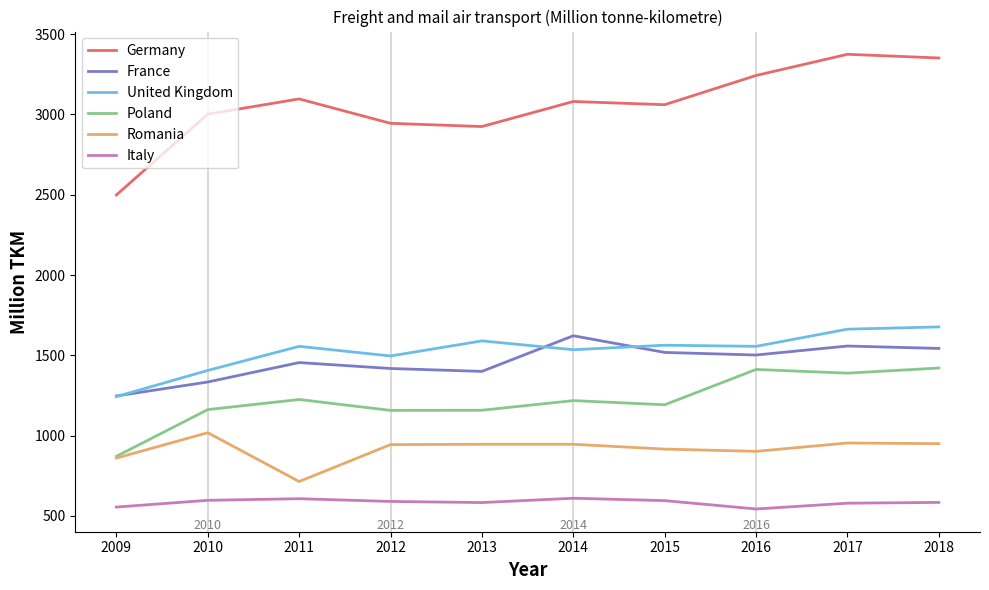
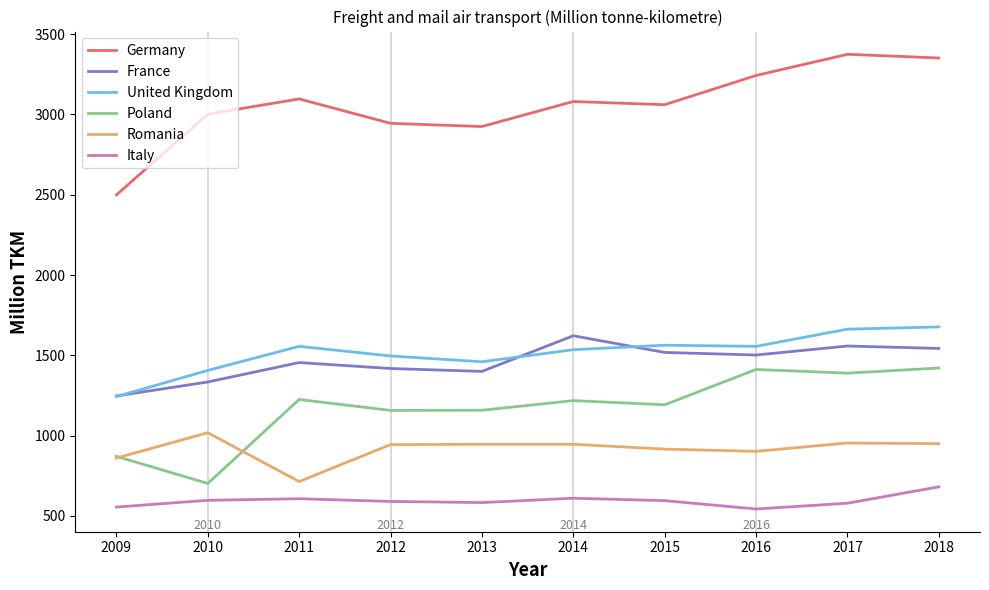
  {
    "Germany": {
      "2009": 2500,
      "2011": 3100,
      "2012": 2950,
      "2013": 2930,
      "2014": 3080,
      "2015": 3060,
      "2016": 3240,
      "2017": 3380,
      "2018": 3350
    },
    "France": {
      "2010": 1330,
      "2011": 1460,
      "2012": 1420,
      "2013": 1400,
      "2014": 1620,
      "2015": 1520,
      "2016": 1500,
      "2017": 1560,
      "2018": 1540
    },
    "United Kingdom": {
      "2010": 1410,
      "2011": 1560,
      "2012": 1500,
-     "2013": 1590,
+     "2013": 1460,
      "2014": 1540,
      "2015": 1560,
      "2016": 1560,
      "2017": 1660,
      "2018": 1680
    },
    "Poland": {
-     "2010": 1160,
+     "2010": 700,
      "2011": 1230,
      "2012": 1160,
      "2013": 1160,
      "2014": 1220,
      "2015": 1190,
      "2016": 1410,
      "2017": 1390,
      "2018": 1420
    },
    "Romania": {
      "2010": 1020,
      "2011": 710,
      "2012": 940,
      "2013": 950,
      "2014": 950,
      "2015": 920,
      "2016": 900,
      "2017": 950,
      "2018": 950
    },
    "Italy": {
      "2009": 560,
      "2011": 610,
      "2013": 580,
      "2015": 600,
      "2017": 580,
-     "2018": 580
+     "2018": 680
    }
  }
